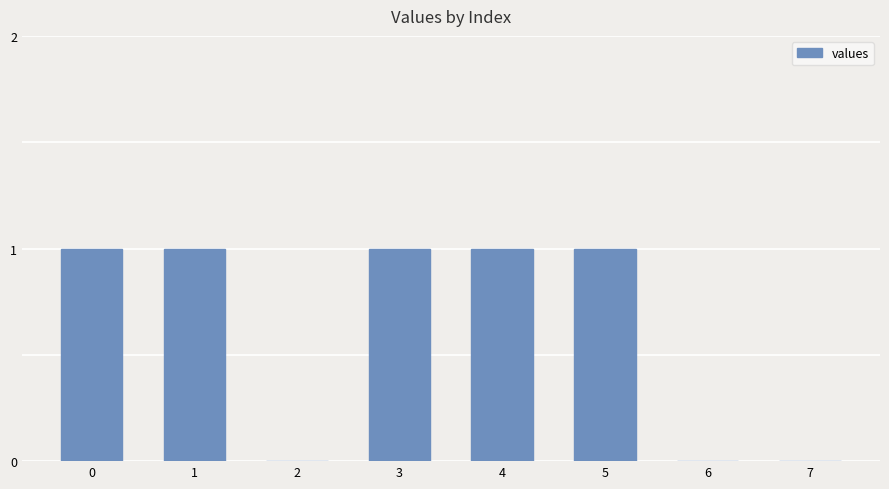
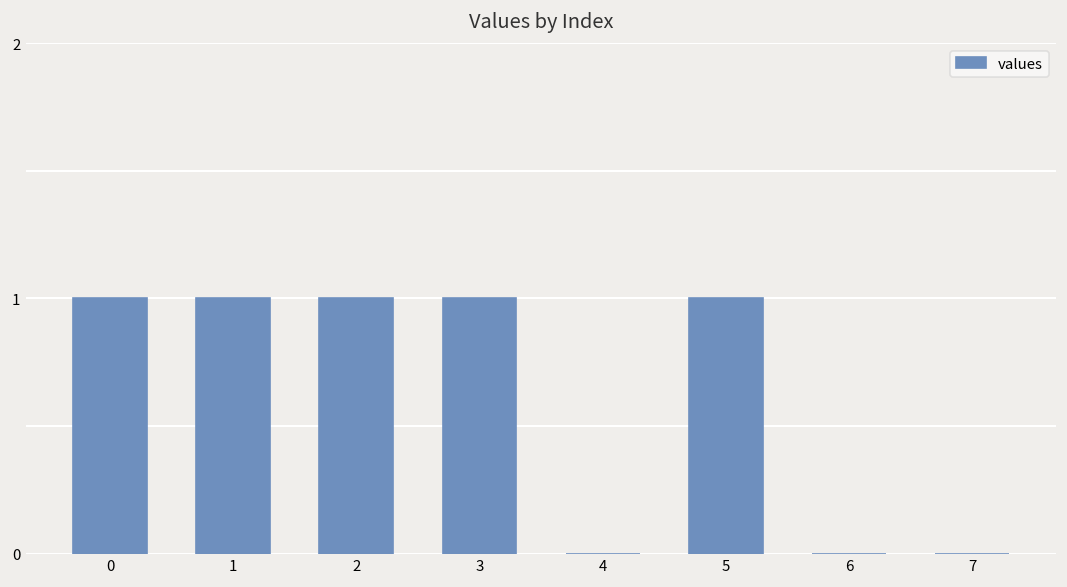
  {
    "0": 1,
    "1": 1,
-   "2": 0,
+   "2": 1,
    "3": 1,
-   "4": 1,
+   "4": 0,
    "5": 1,
    "6": 0,
    "7": 0
  }
